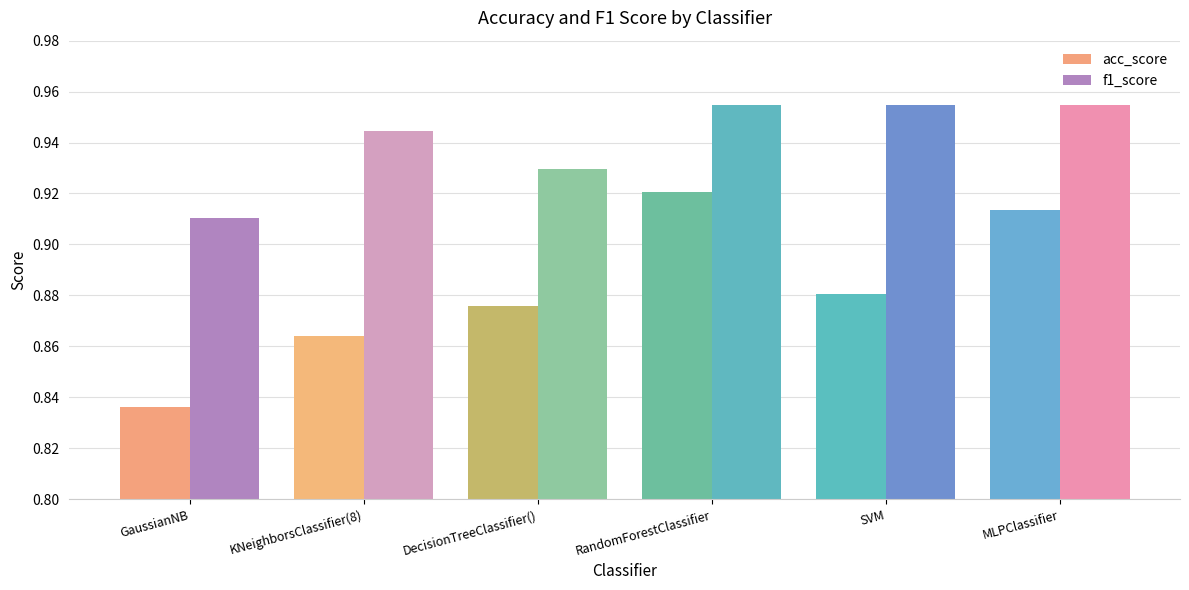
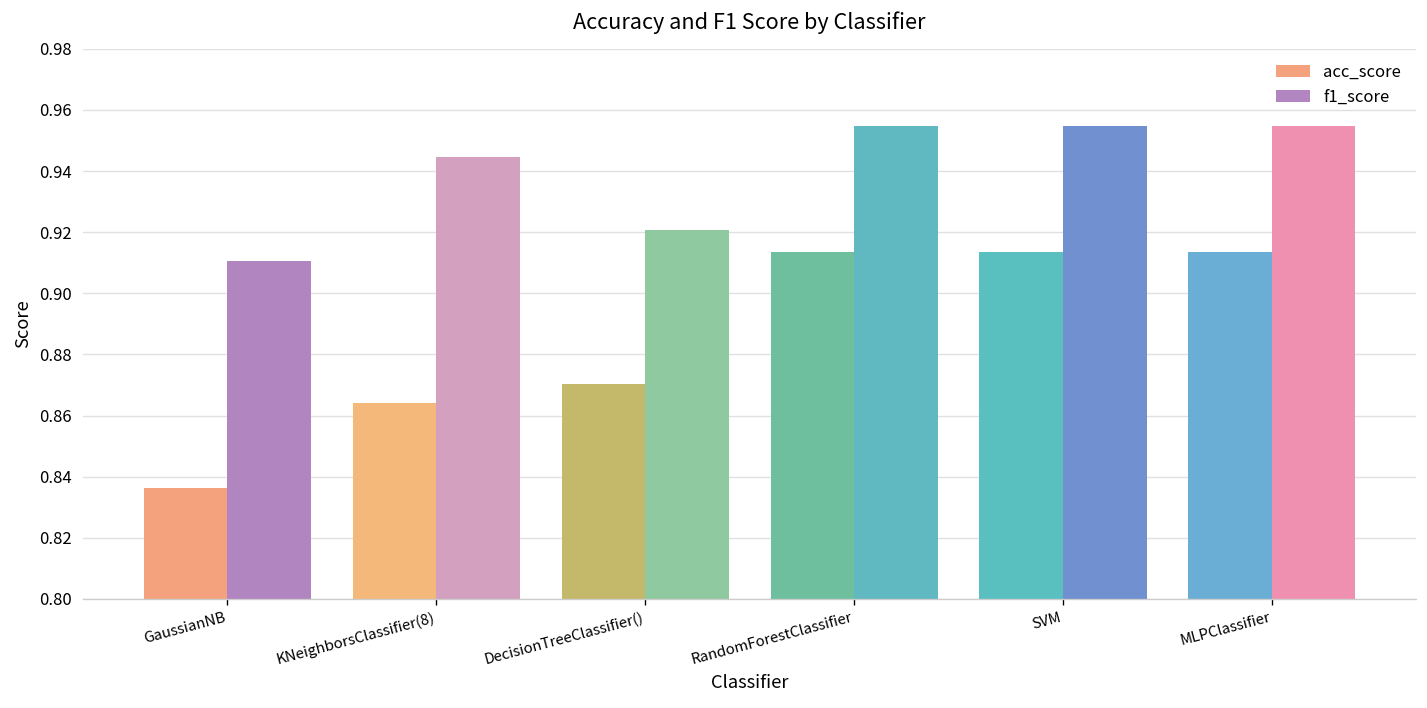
  {
    "acc_score": {
      "GaussianNB": 0.836,
      "KNeighborsClassifier(8)": 0.864,
-     "DecisionTreeClassifier()": 0.876,
-     "RandomForestClassifier": 0.920,
-     "SVM": 0.880,
+     "DecisionTreeClassifier()": 0.870,
+     "RandomForestClassifier": 0.914,
+     "SVM": 0.914,
      "MLPClassifier": 0.914
    },
    "f1_score": {
      "GaussianNB": 0.910,
      "KNeighborsClassifier(8)": 0.945,
-     "DecisionTreeClassifier()": 0.930,
+     "DecisionTreeClassifier()": 0.921,
      "RandomForestClassifier": 0.955,
      "SVM": 0.955,
      "MLPClassifier": 0.955
    }
  }
